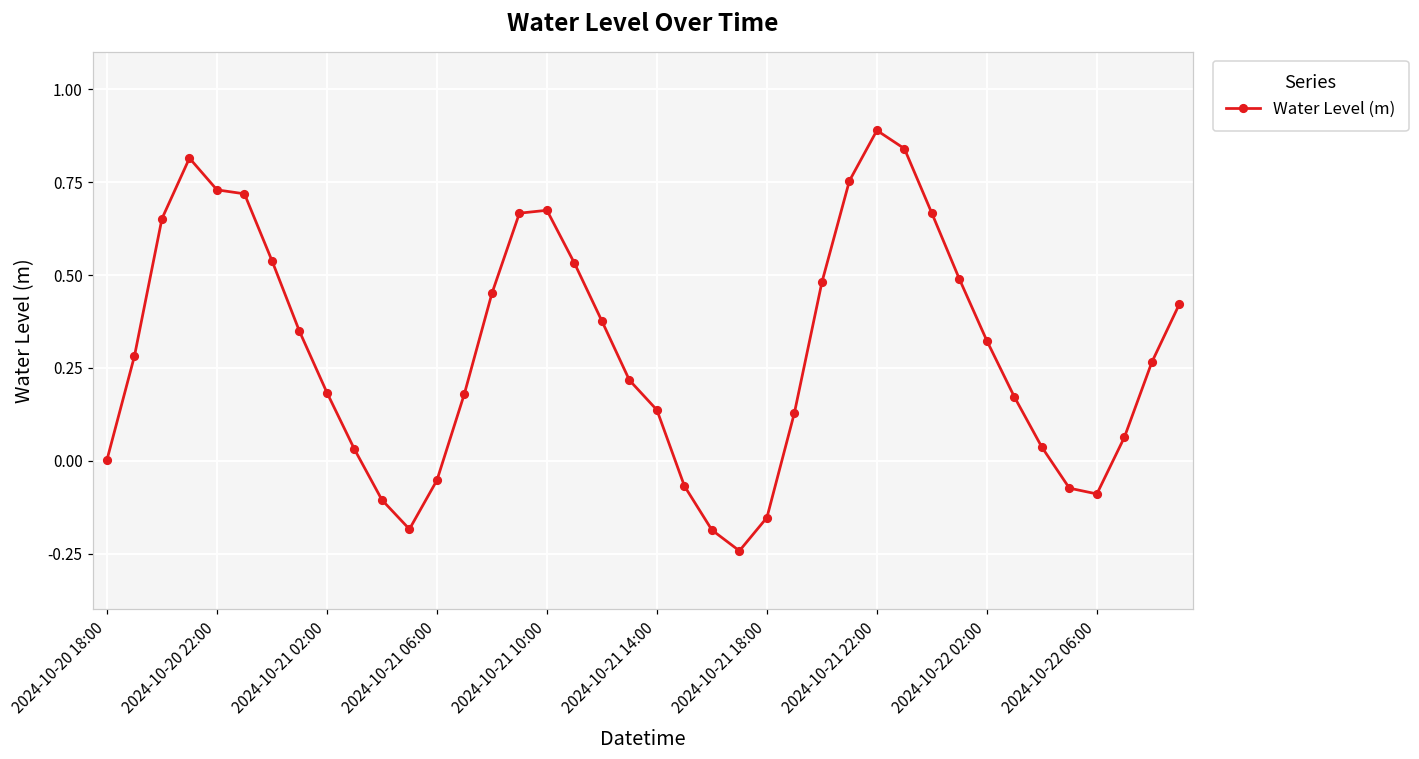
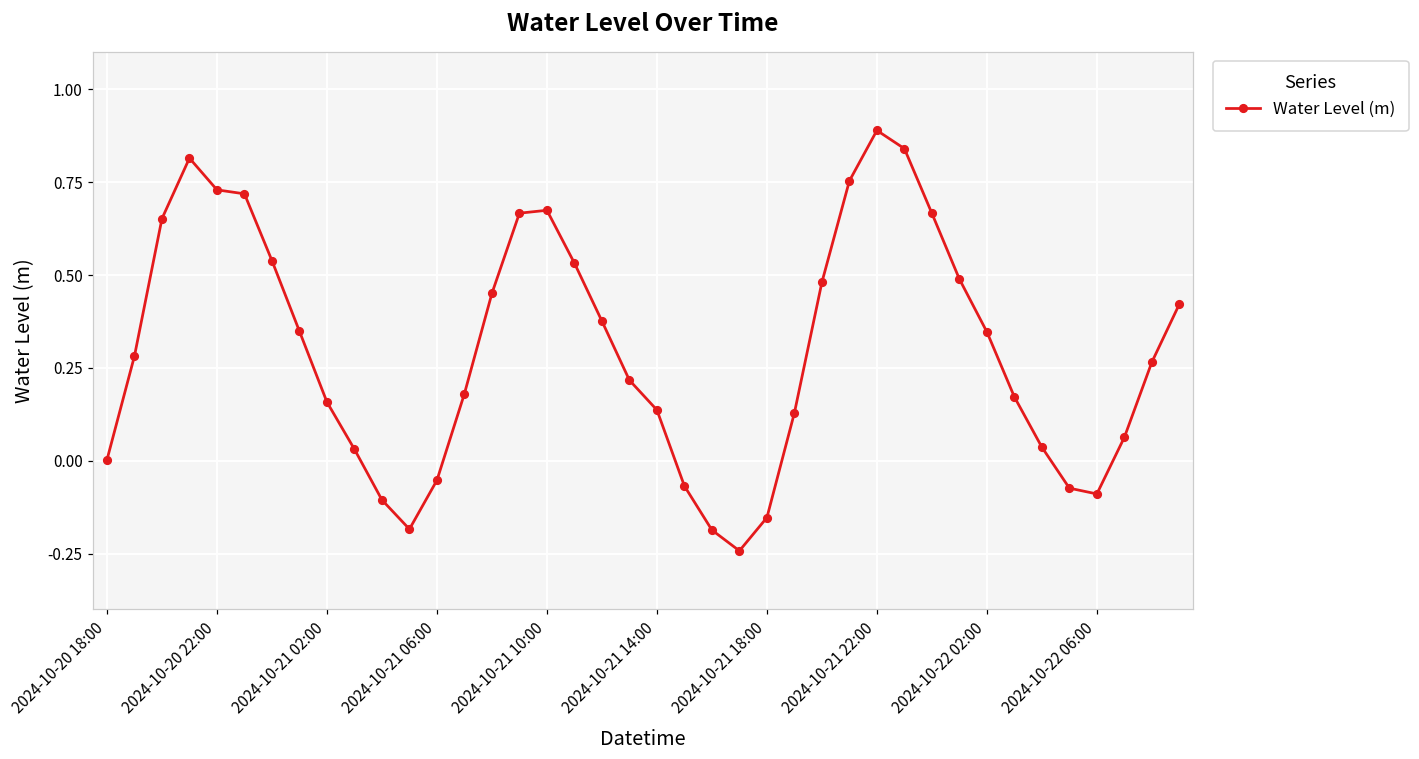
  {
    "2024-10-20 18:00": 0.00,
    "2024-10-20 22:00": 0.73,
-   "2024-10-21 02:00": 0.18,
+   "2024-10-21 02:00": 0.16,
    "2024-10-21 06:00": -0.05,
    "2024-10-21 10:00": 0.67,
    "2024-10-21 14:00": 0.14,
    "2024-10-21 18:00": -0.15,
    "2024-10-21 22:00": 0.89,
-   "2024-10-22 02:00": 0.32,
+   "2024-10-22 02:00": 0.35,
    "2024-10-22 06:00": -0.09
  }
